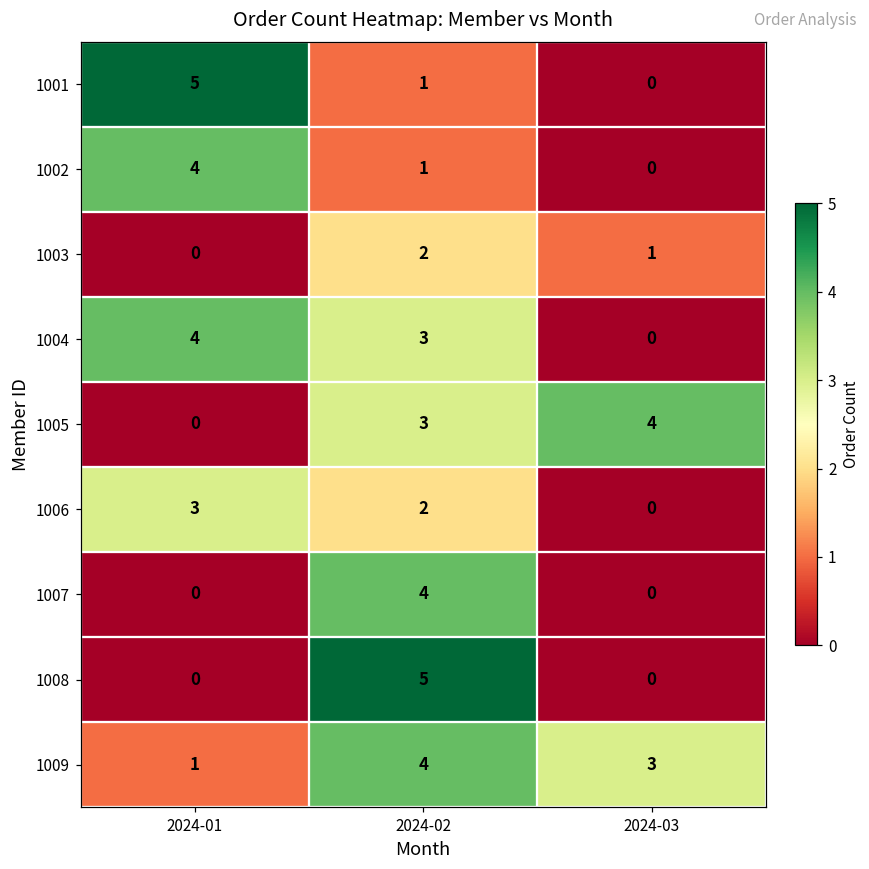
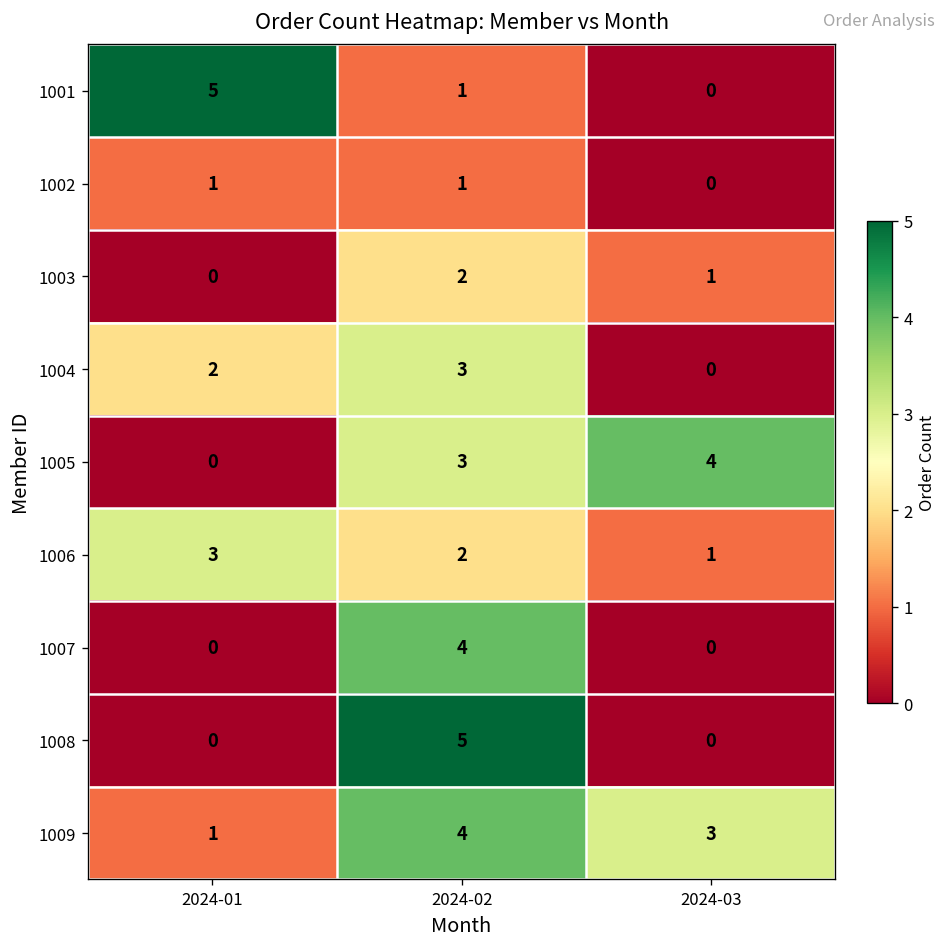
  {
    "1001": {
      "2024-01": 5,
      "2024-02": 1,
      "2024-03": 0
    },
    "1002": {
-     "2024-01": 4,
+     "2024-01": 1,
      "2024-02": 1,
      "2024-03": 0
    },
    "1003": {
      "2024-01": 0,
      "2024-02": 2,
      "2024-03": 1
    },
    "1004": {
-     "2024-01": 4,
+     "2024-01": 2,
      "2024-02": 3,
      "2024-03": 0
    },
    "1005": {
      "2024-01": 0,
      "2024-02": 3,
      "2024-03": 4
    },
    "1006": {
      "2024-01": 3,
      "2024-02": 2,
-     "2024-03": 0
+     "2024-03": 1
    },
    "1007": {
      "2024-01": 0,
      "2024-02": 4,
      "2024-03": 0
    },
    "1008": {
      "2024-01": 0,
      "2024-02": 5,
      "2024-03": 0
    },
    "1009": {
      "2024-01": 1,
      "2024-02": 4,
      "2024-03": 3
    }
  }
